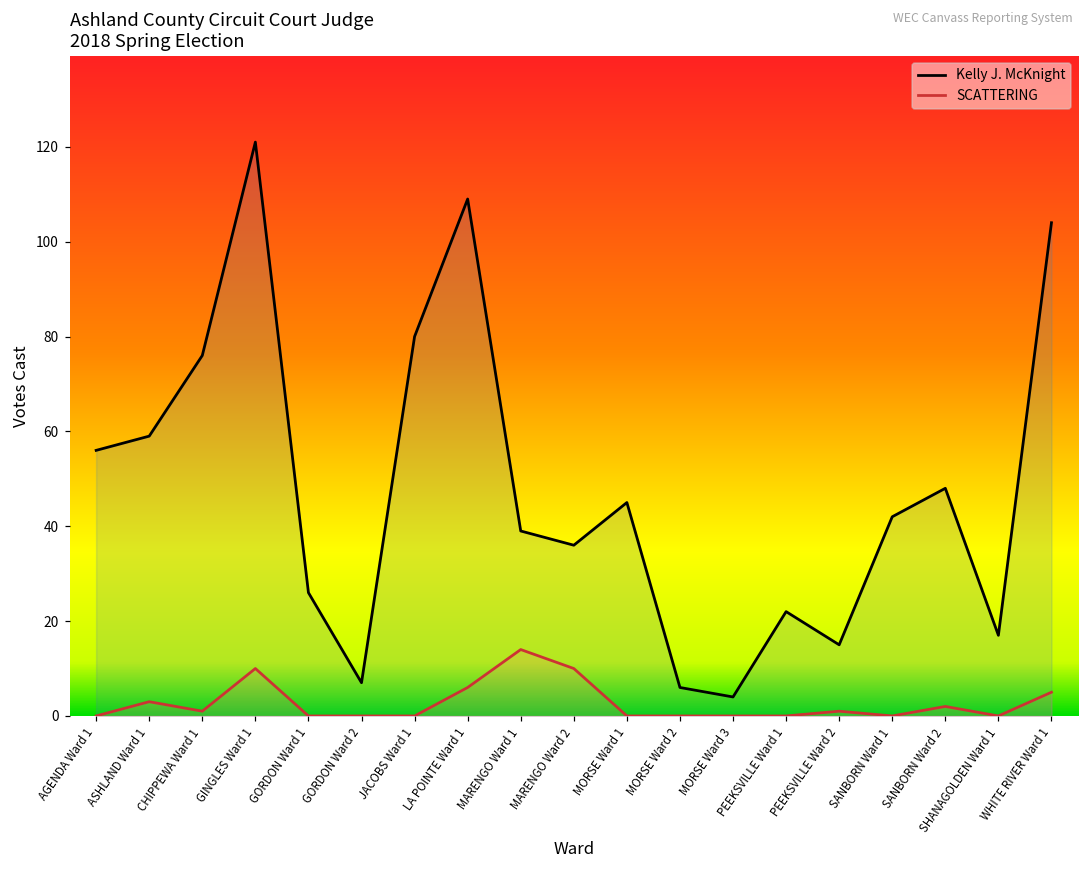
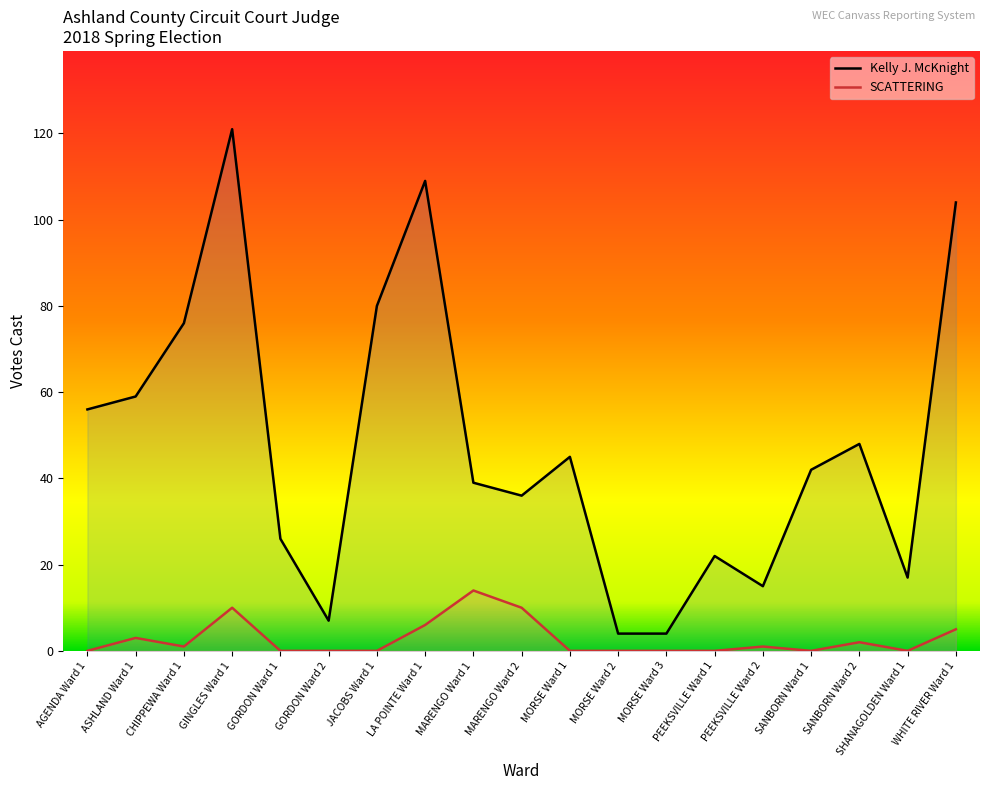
  {
    "Kelly J. McKnight": {
      "AGENDA Ward 1": 56,
      "ASHLAND Ward 1": 59,
      "CHIPPEWA Ward 1": 76,
      "GINGLES Ward 1": 121,
      "GORDON Ward 1": 26,
      "GORDON Ward 2": 7,
      "JACOBS Ward 1": 80,
      "LA POINTE Ward 1": 109,
      "MARENGO Ward 1": 39,
      "MARENGO Ward 2": 36,
      "MORSE Ward 1": 45,
-     "MORSE Ward 2": 6,
+     "MORSE Ward 2": 4,
      "MORSE Ward 3": 4,
      "PEEKSVILLE Ward 1": 22,
      "PEEKSVILLE Ward 2": 15,
      "SANBORN Ward 1": 42,
      "SANBORN Ward 2": 48,
      "SHANAGOLDEN Ward 1": 17,
      "WHITE RIVER Ward 1": 104
    },
    "SCATTERING": {
      "AGENDA Ward 1": 0,
      "ASHLAND Ward 1": 3,
      "CHIPPEWA Ward 1": 1,
      "GINGLES Ward 1": 10,
      "GORDON Ward 1": 0,
      "GORDON Ward 2": 0,
      "JACOBS Ward 1": 0,
      "LA POINTE Ward 1": 6,
      "MARENGO Ward 1": 14,
      "MARENGO Ward 2": 10,
      "MORSE Ward 1": 0,
      "MORSE Ward 2": 0,
      "MORSE Ward 3": 0,
      "PEEKSVILLE Ward 1": 0,
      "PEEKSVILLE Ward 2": 1,
      "SANBORN Ward 1": 0,
      "SANBORN Ward 2": 2,
      "SHANAGOLDEN Ward 1": 0,
      "WHITE RIVER Ward 1": 5
    }
  }
